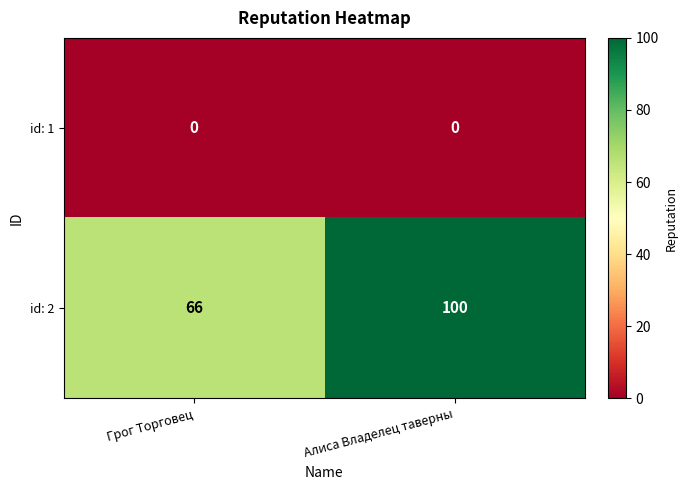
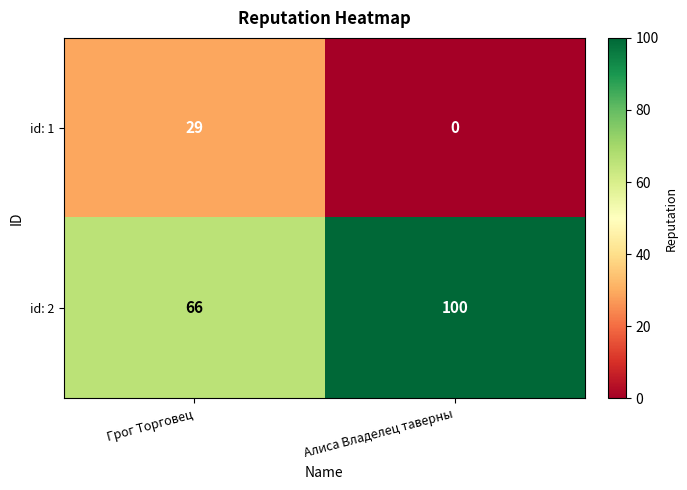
  {
    "id: 1": {
-     "Грог Торговец": 0,
+     "Грог Торговец": 29,
      "Алиса Владелец таверны": 0
    },
    "id: 2": {
      "Грог Торговец": 66,
      "Алиса Владелец таверны": 100
    }
  }
